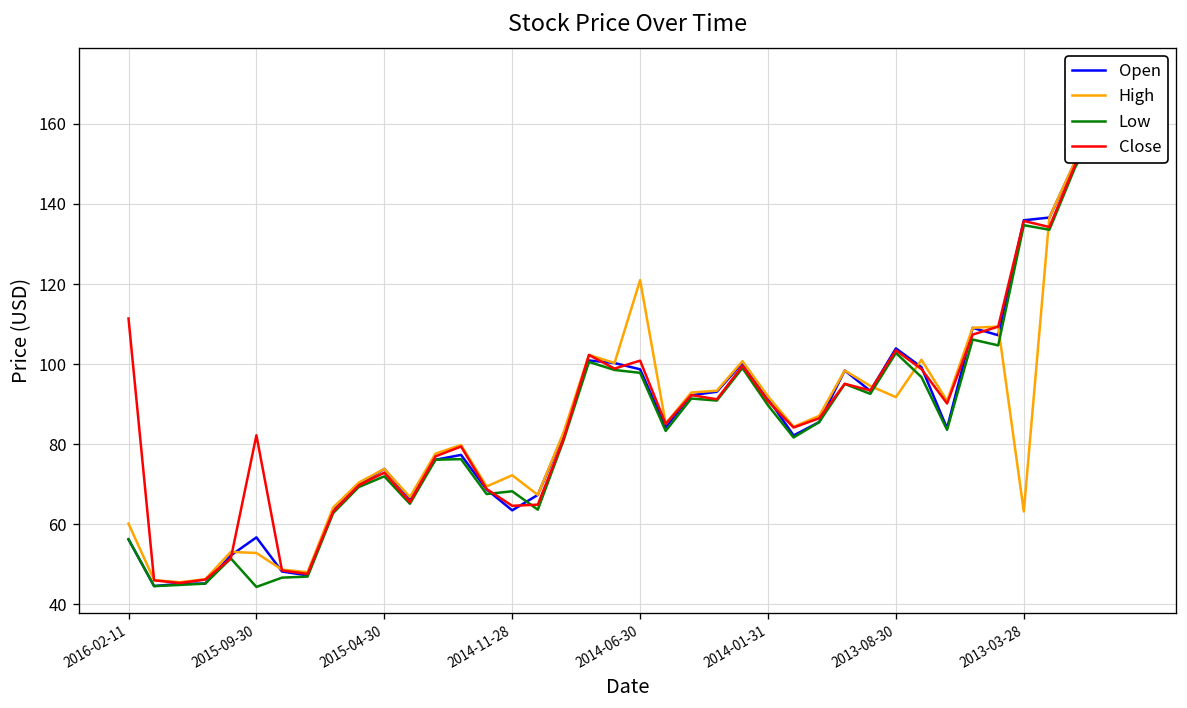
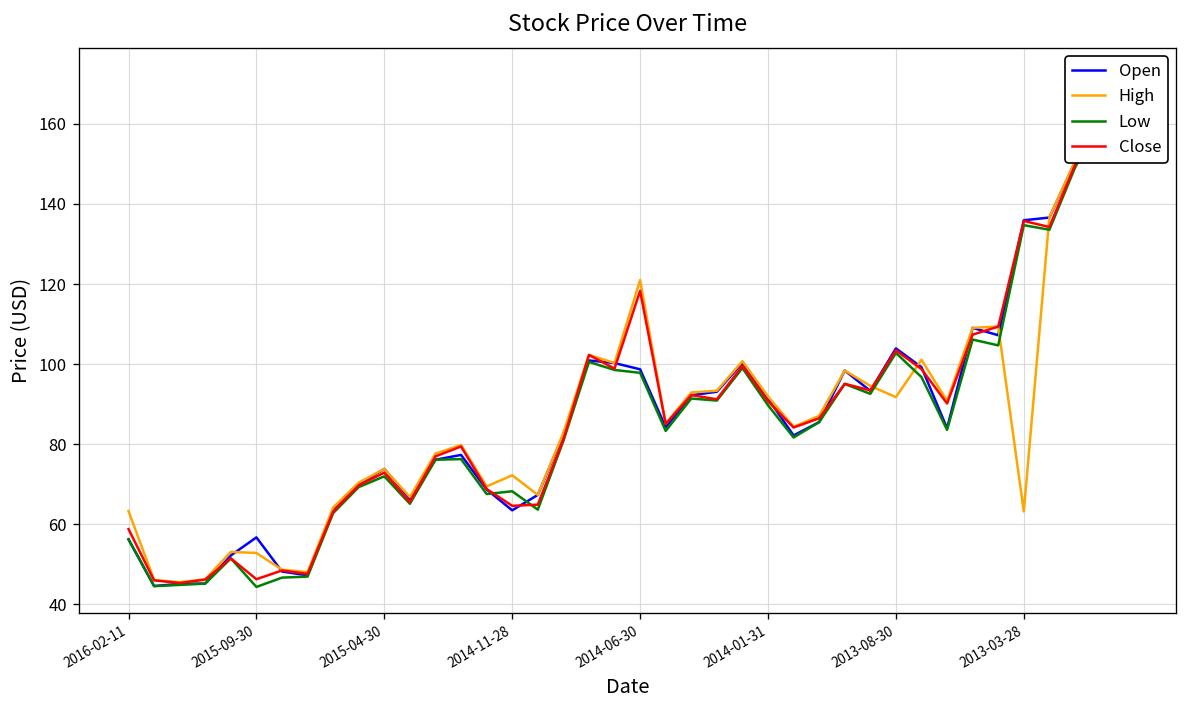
  {
    "Open": {
      "2015-09-30": 57,
      "2014-11-28": 63,
      "2014-06-30": 99
    },
    "High": {
-     "2016-02-11": 60,
+     "2016-02-11": 63,
      "2015-09-30": 53,
      "2014-11-28": 72,
      "2014-06-30": 121,
      "2013-08-30": 92,
      "2013-03-28": 63
    },
    "Low": {
      "2015-09-30": 44,
      "2015-04-30": 72,
      "2014-11-28": 68,
      "2014-06-30": 98,
      "2014-01-31": 90,
      "2013-03-28": 135
    },
    "Close": {
-     "2016-02-11": 111,
-     "2015-09-30": 82,
+     "2016-02-11": 59,
+     "2015-09-30": 46,
      "2015-04-30": 73,
      "2014-11-28": 65,
-     "2014-06-30": 101
+     "2014-06-30": 118
    }
  }
